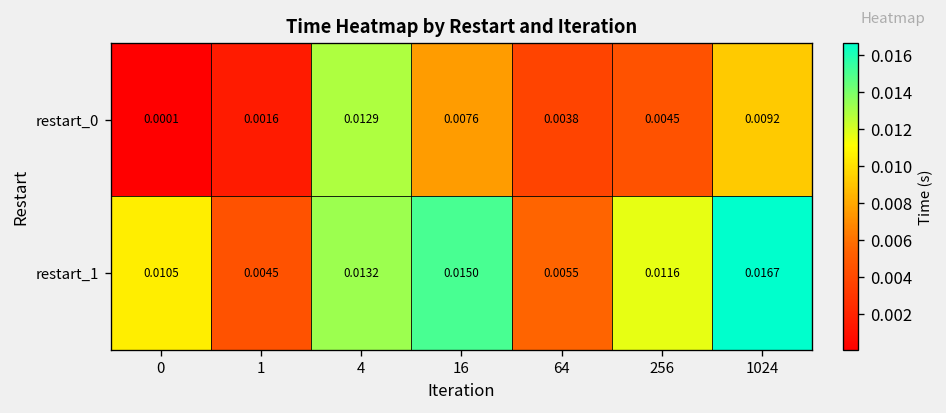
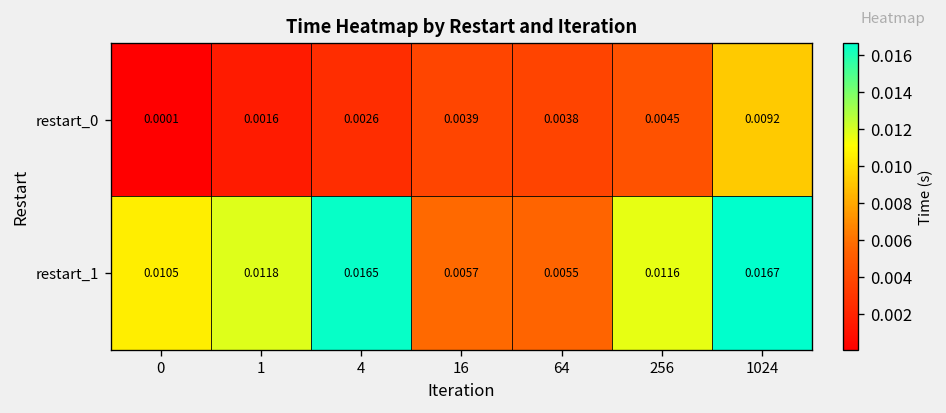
  {
    "restart_0": {
      "0": 0.0001,
      "1": 0.0016,
-     "4": 0.0129,
-     "16": 0.0076,
+     "4": 0.0026,
+     "16": 0.0039,
      "64": 0.0038,
      "256": 0.0045,
      "1024": 0.0092
    },
    "restart_1": {
      "0": 0.0105,
-     "1": 0.0045,
-     "4": 0.0132,
-     "16": 0.0150,
+     "1": 0.0118,
+     "4": 0.0165,
+     "16": 0.0057,
      "64": 0.0055,
      "256": 0.0116,
      "1024": 0.0167
    }
  }
